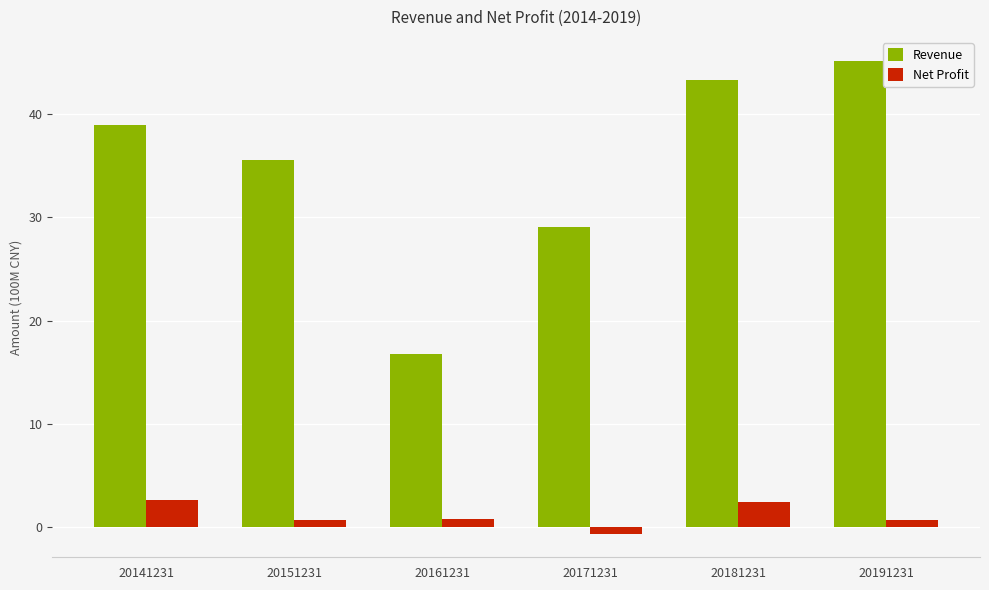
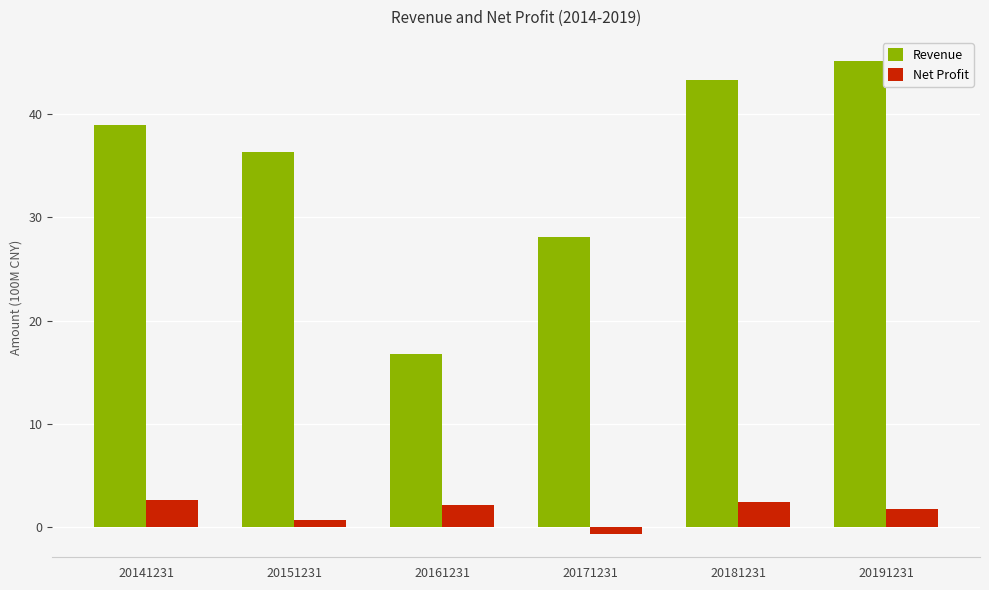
  {
    "Revenue": {
      "20141231": 38.9,
-     "20151231": 35.5,
+     "20151231": 36.3,
      "20161231": 16.7,
-     "20171231": 29.1,
+     "20171231": 28.1,
      "20181231": 43.3,
      "20191231": 45.2
    },
    "Net Profit": {
      "20141231": 2.6,
      "20151231": 0.7,
-     "20161231": 0.8,
+     "20161231": 2.2,
      "20171231": -0.6,
      "20181231": 2.5,
-     "20191231": 0.7
+     "20191231": 1.8
    }
  }
